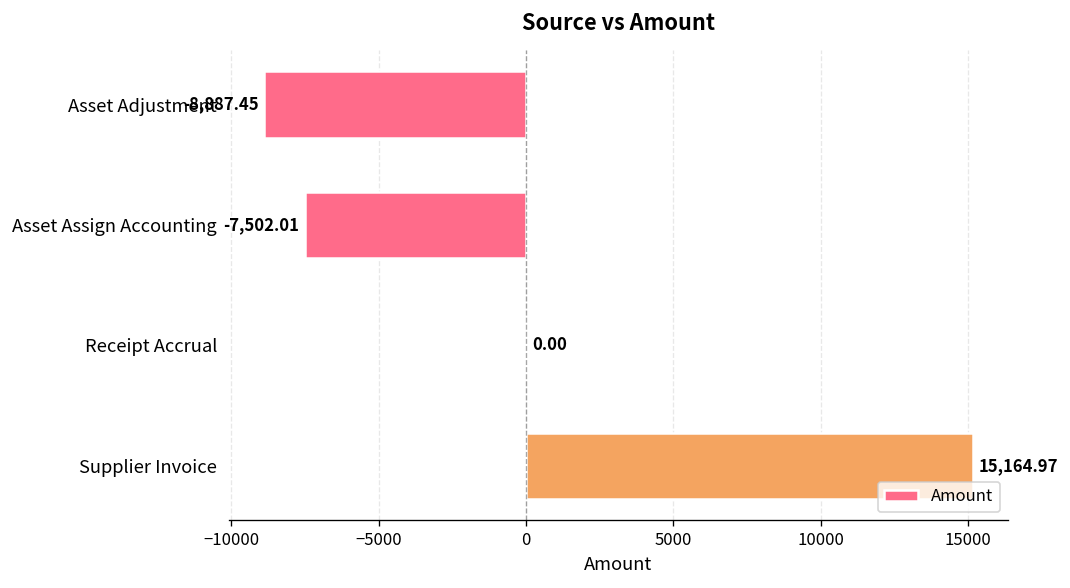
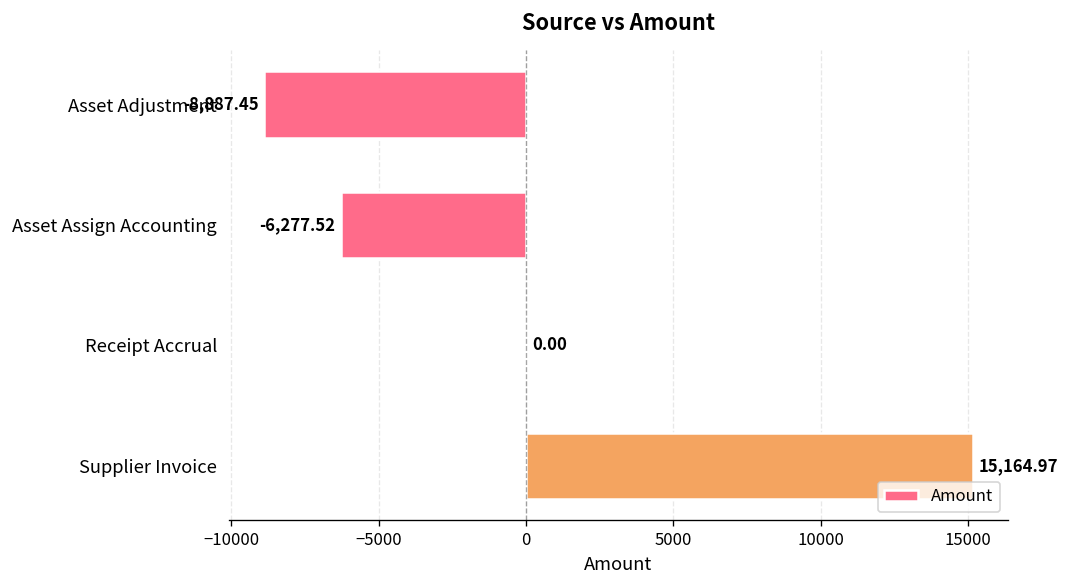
  {
    "Asset Adjustment": "-8,887.45",
-   "Asset Assign Accounting": "-7,502.01",
+   "Asset Assign Accounting": "-6,277.52",
    "Receipt Accrual": "0.00",
    "Supplier Invoice": "15,164.97"
  }
